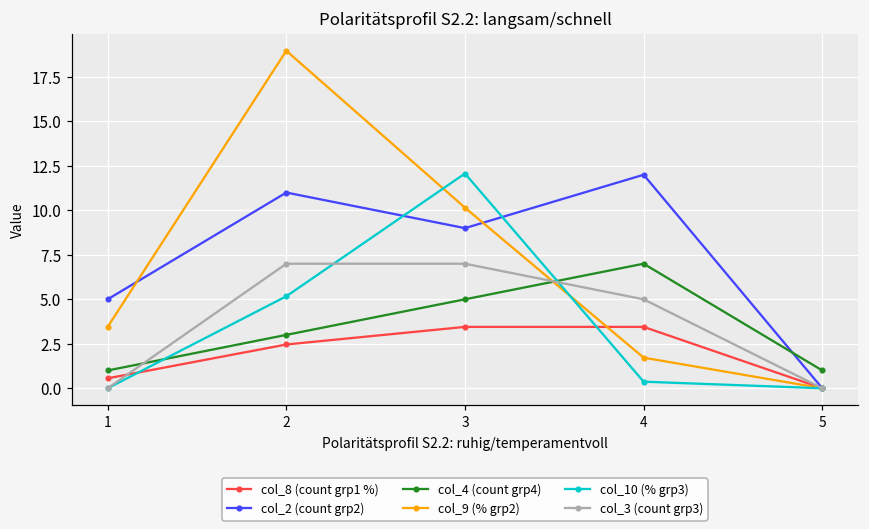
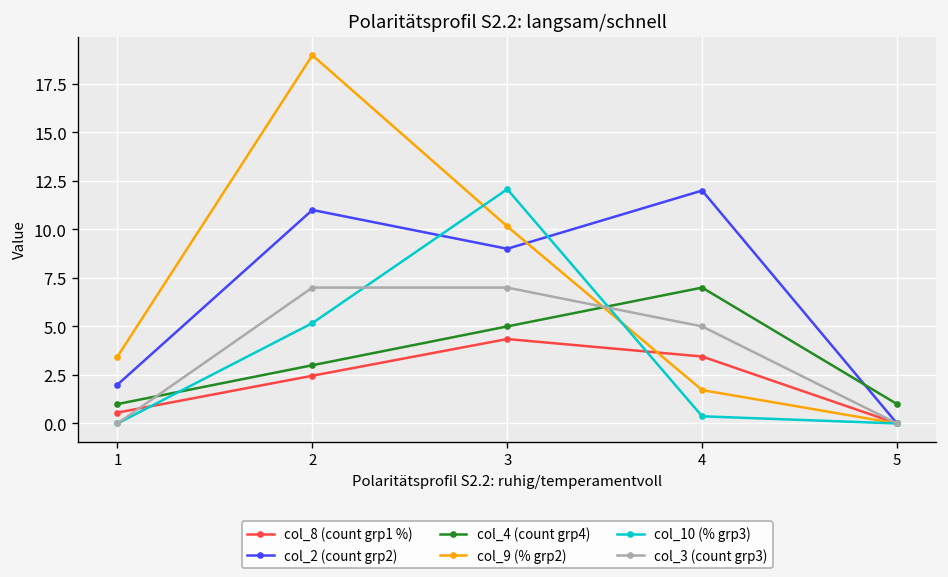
  {
    "col_8 (count grp1 %)": {
      "1": 0.6,
      "2": 2.5,
-     "3": 3.5,
+     "3": 4.4,
      "4": 3.5
    },
    "col_2 (count grp2)": {
-     "1": 5,
+     "1": 2,
      "2": 11,
      "3": 9,
      "4": 12
    },
    "col_4 (count grp4)": {
      "1": 1.0,
      "2": 3.0,
      "3": 5.0,
      "4": 7.0,
      "5": 1.0
    },
    "col_9 (% grp2)": {
      "1": 3.5,
      "2": 19.0,
      "3": 10.2,
      "4": 1.7
    },
    "col_10 (% grp3)": {
      "2": 5.2,
      "3": 12.1,
      "4": 0.4
    },
    "col_3 (count grp3)": {
      "2": 7.0,
      "3": 7.0,
      "4": 5.0
    }
  }
